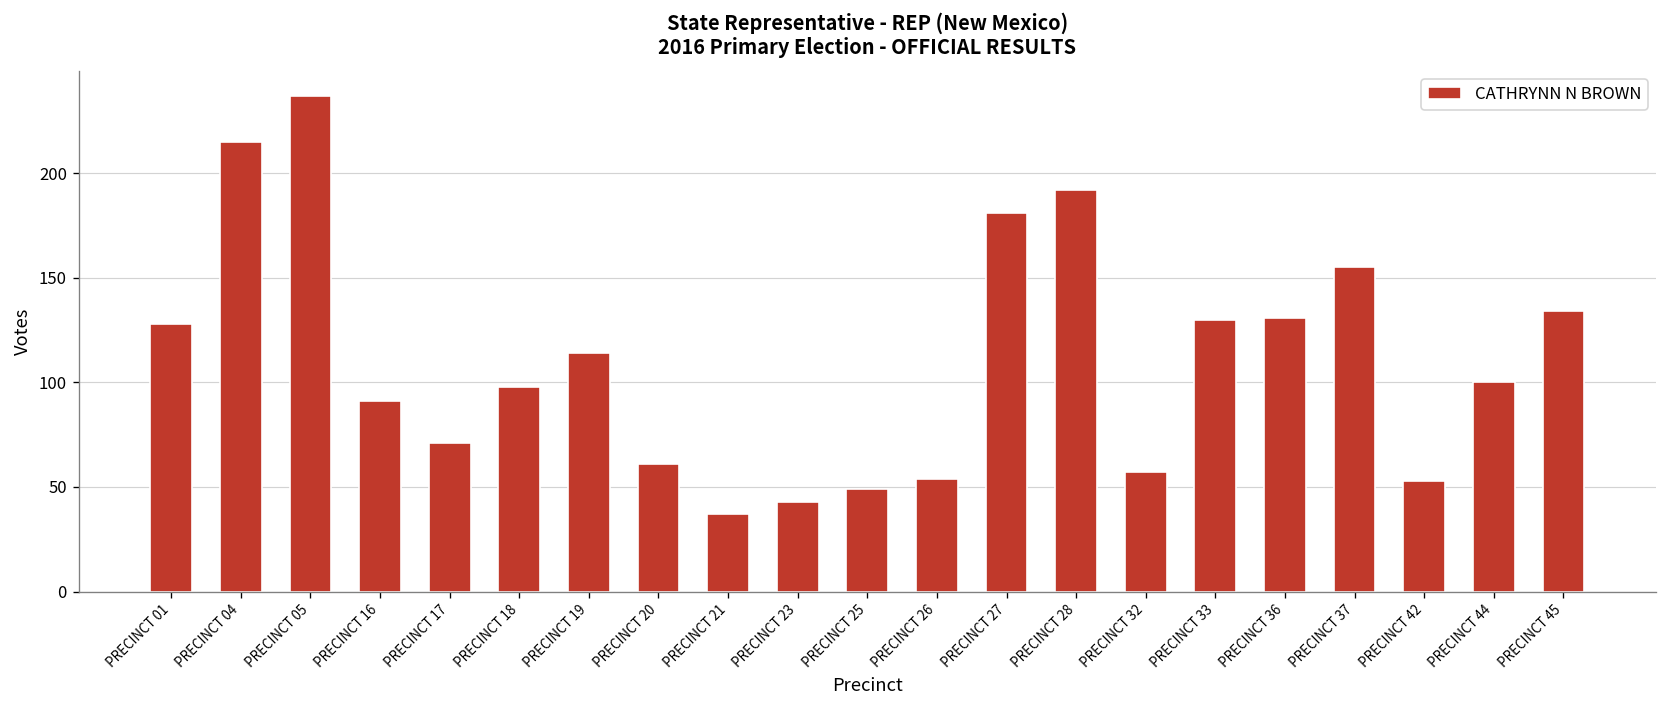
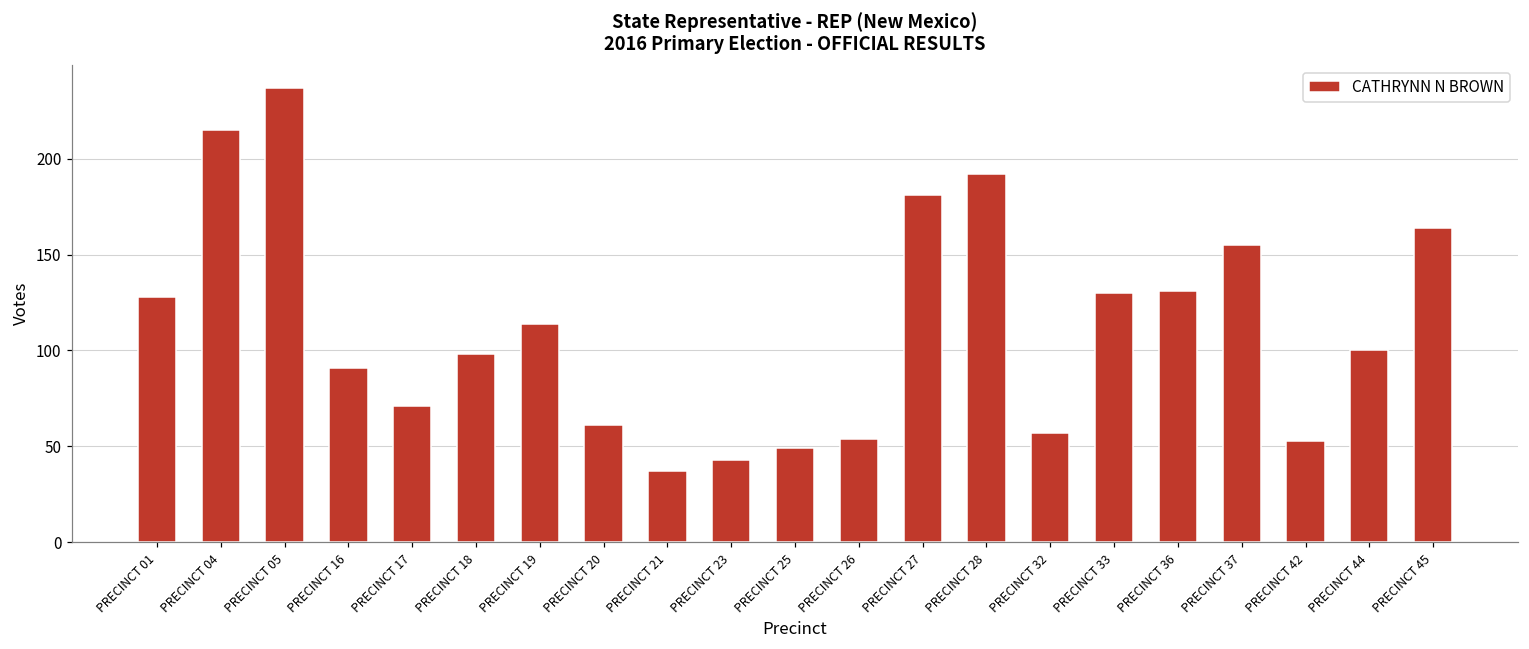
  {
    "PRECINCT 01": 128,
    "PRECINCT 04": 215,
    "PRECINCT 05": 237,
    "PRECINCT 16": 91,
    "PRECINCT 17": 71,
    "PRECINCT 18": 98,
    "PRECINCT 19": 114,
    "PRECINCT 20": 61,
    "PRECINCT 21": 37,
    "PRECINCT 23": 43,
    "PRECINCT 25": 49,
    "PRECINCT 26": 54,
    "PRECINCT 27": 181,
    "PRECINCT 28": 192,
    "PRECINCT 32": 57,
    "PRECINCT 33": 130,
    "PRECINCT 36": 131,
    "PRECINCT 37": 155,
    "PRECINCT 42": 53,
    "PRECINCT 44": 100,
-   "PRECINCT 45": 134
+   "PRECINCT 45": 164
  }
